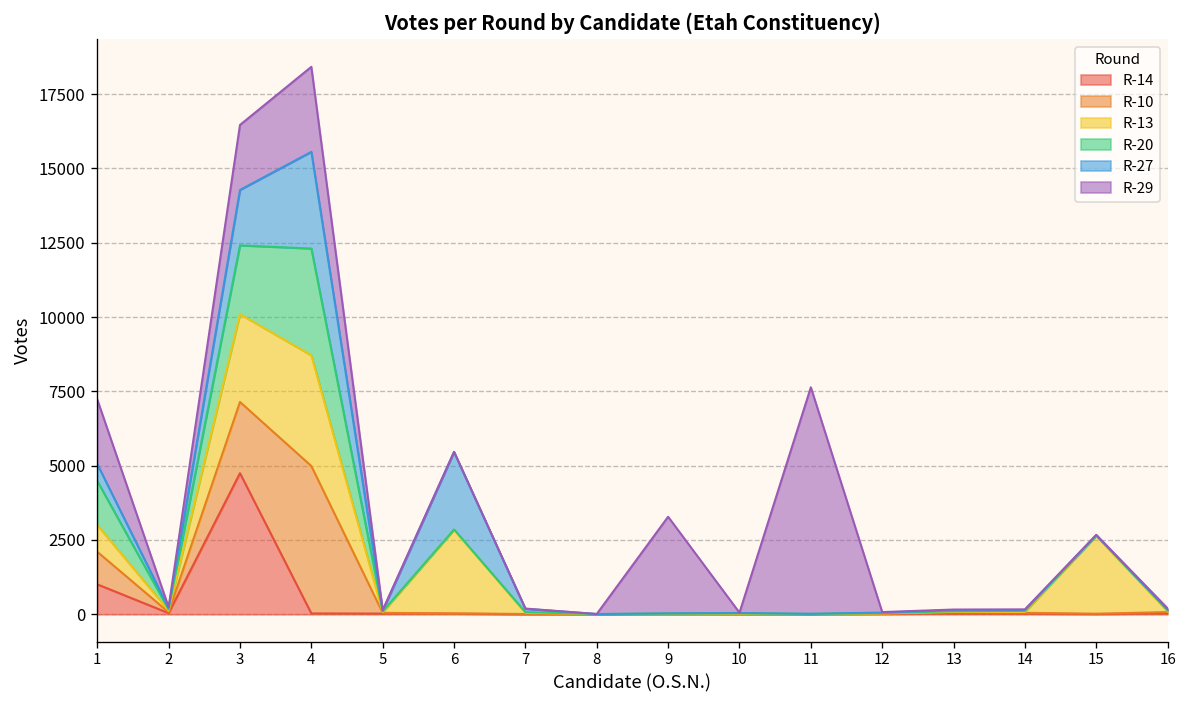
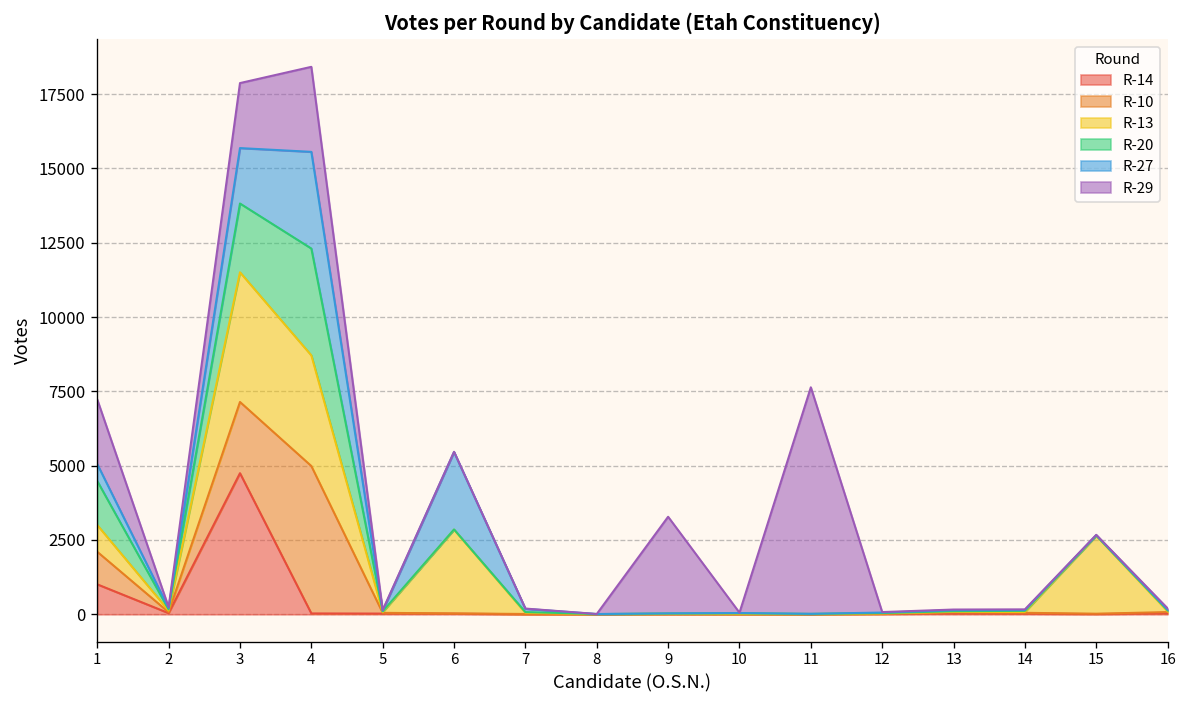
  {
    "R-13": {
      "1": 900,
-     "3": 3000,
+     "3": 4400,
      "4": 3700
    },
    "R-20": {
      "1": 1500,
      "3": 2300,
      "4": 3600
    },
    "R-27": {
      "1": 600,
      "3": 1900,
      "4": 3300
    },
    "R-29": {
      "1": 2200,
      "3": 2200,
      "4": 2900,
      "9": 3300,
      "11": 7600
    }
  }
